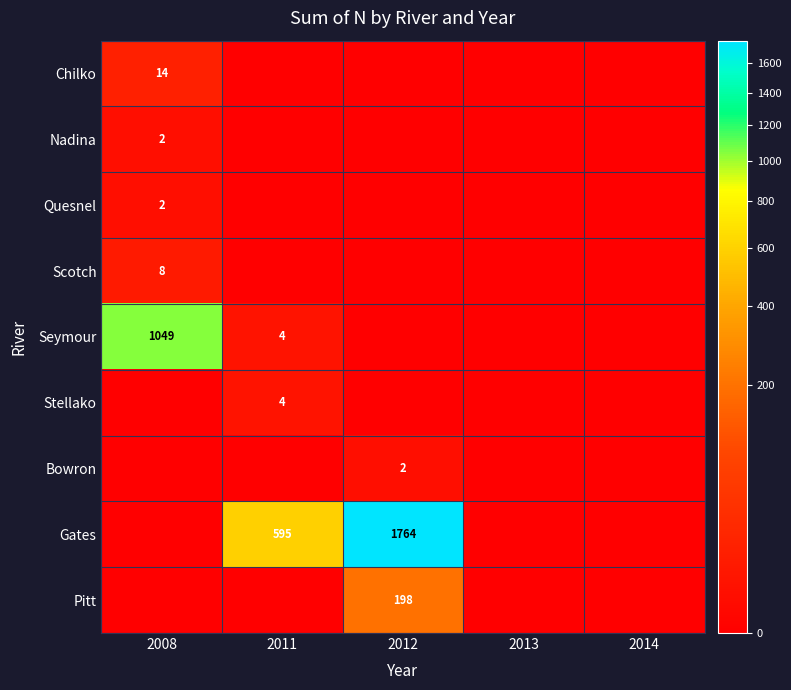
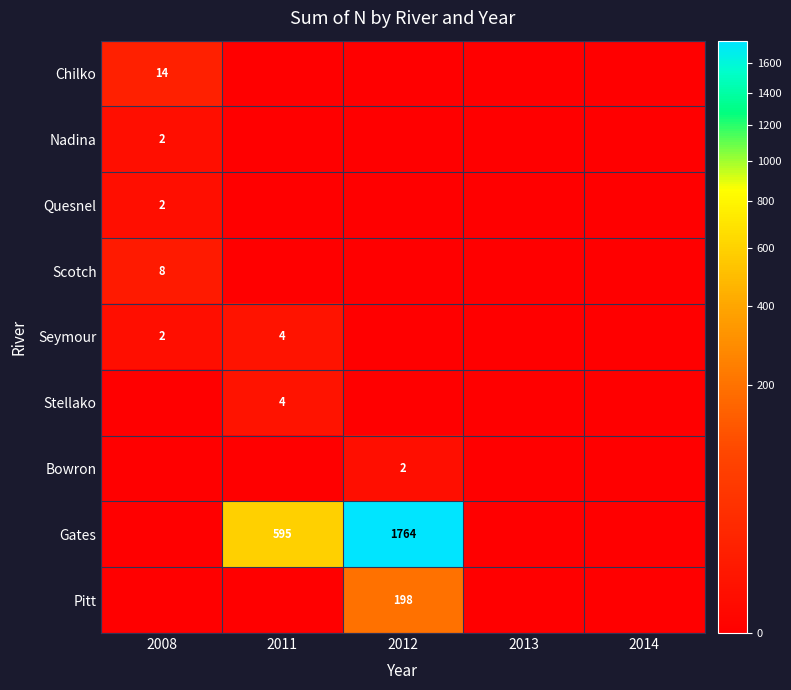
  {
    "Chilko": {
      "2008": 14
    },
    "Nadina": {
      "2008": 2
    },
    "Quesnel": {
      "2008": 2
    },
    "Scotch": {
      "2008": 8
    },
    "Seymour": {
-     "2008": 1049,
+     "2008": 2,
      "2011": 4
    },
    "Stellako": {
      "2011": 4
    },
    "Bowron": {
      "2012": 2
    },
    "Gates": {
      "2011": 595,
      "2012": 1764
    },
    "Pitt": {
      "2012": 198
    }
  }
